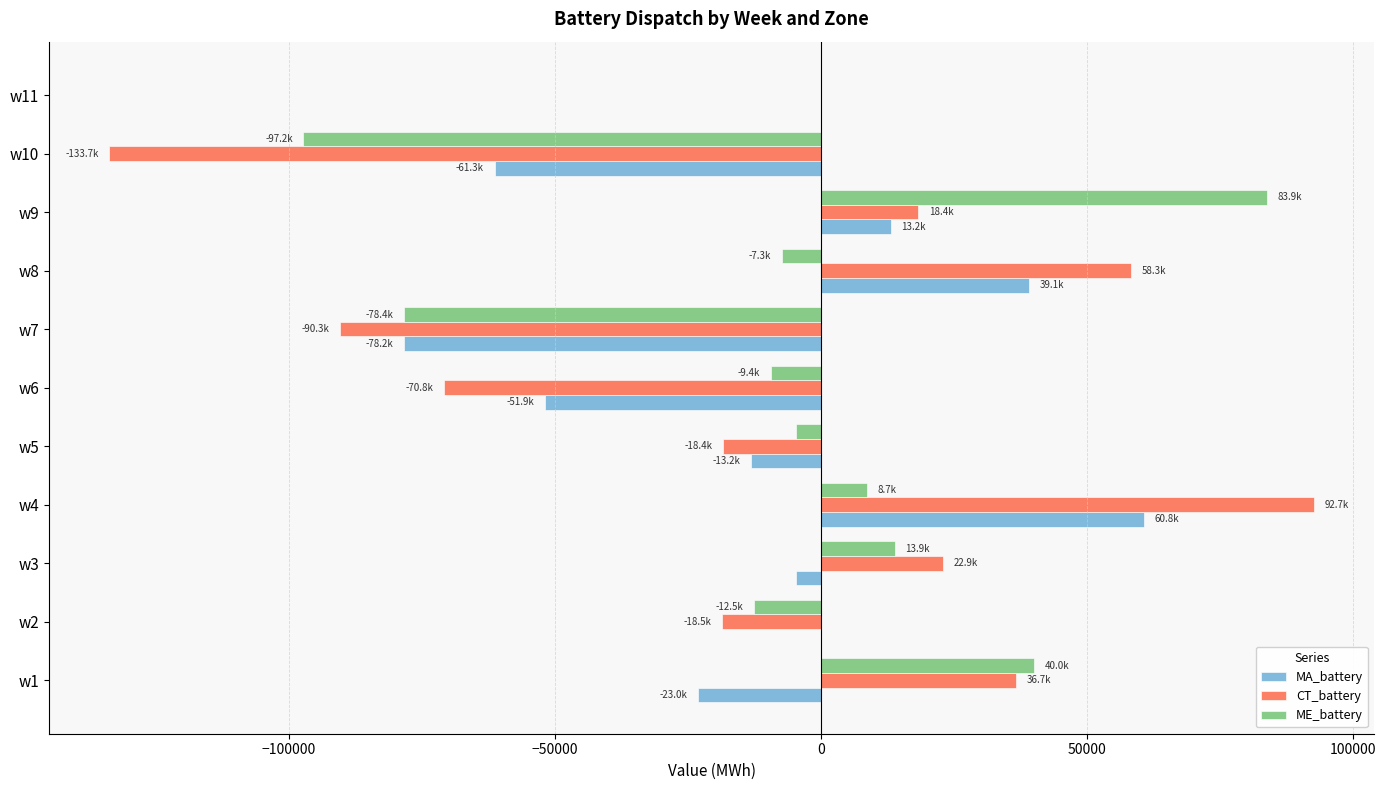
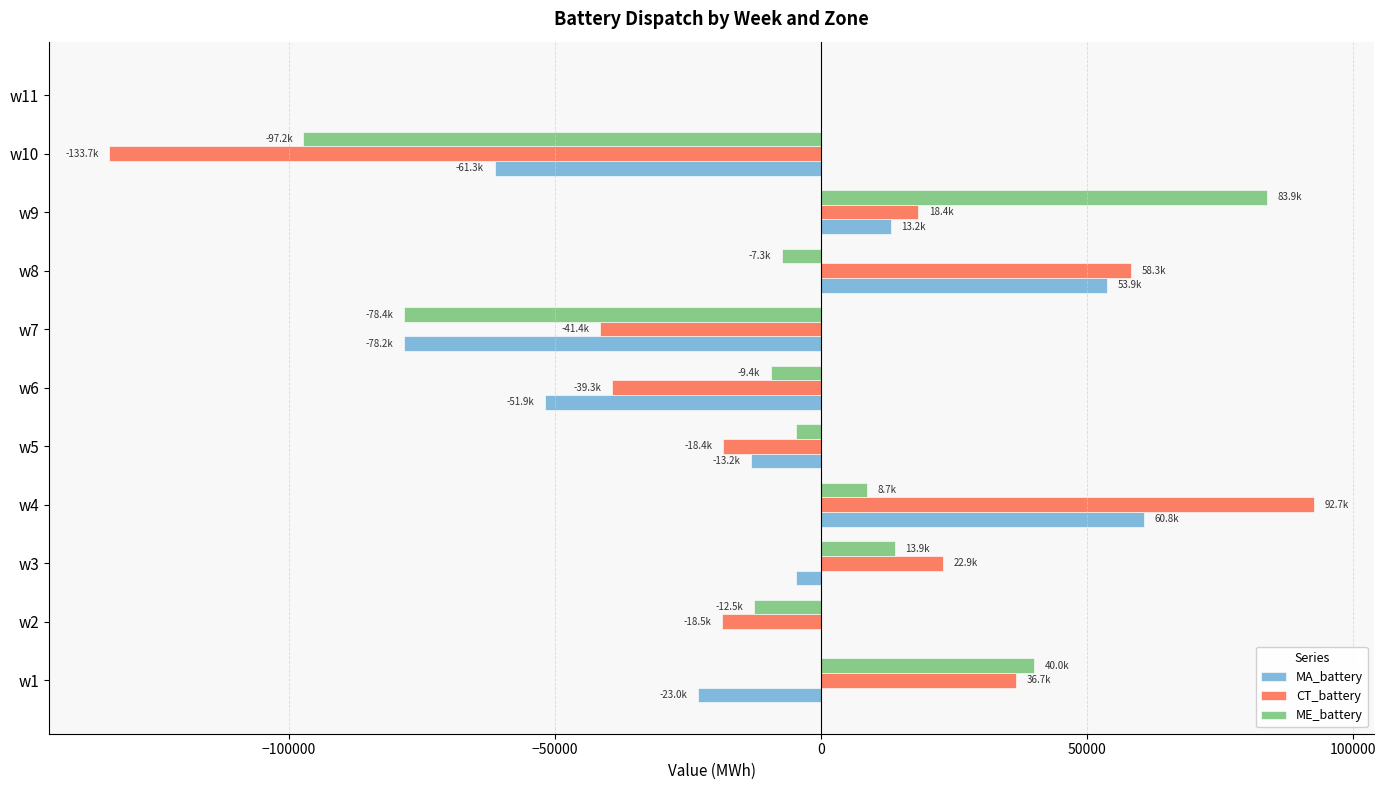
  {
    "MA_battery": {
      "w10": "-61.3k",
      "w9": "13.2k",
-     "w8": "39.1k",
+     "w8": "53.9k",
      "w7": "-78.2k",
      "w6": "-51.9k",
      "w5": "-13.2k",
      "w4": "60.8k",
      "w1": "-23.0k"
    },
    "CT_battery": {
      "w10": "-133.7k",
      "w9": "18.4k",
      "w8": "58.3k",
-     "w7": "-90.3k",
-     "w6": "-70.8k",
+     "w7": "-41.4k",
+     "w6": "-39.3k",
      "w5": "-18.4k",
      "w4": "92.7k",
      "w3": "22.9k",
      "w2": "-18.5k",
      "w1": "36.7k"
    },
    "ME_battery": {
      "w10": "-97.2k",
      "w9": "83.9k",
      "w8": "-7.3k",
      "w7": "-78.4k",
      "w6": "-9.4k",
      "w4": "8.7k",
      "w3": "13.9k",
      "w2": "-12.5k",
      "w1": "40.0k"
    }
  }
